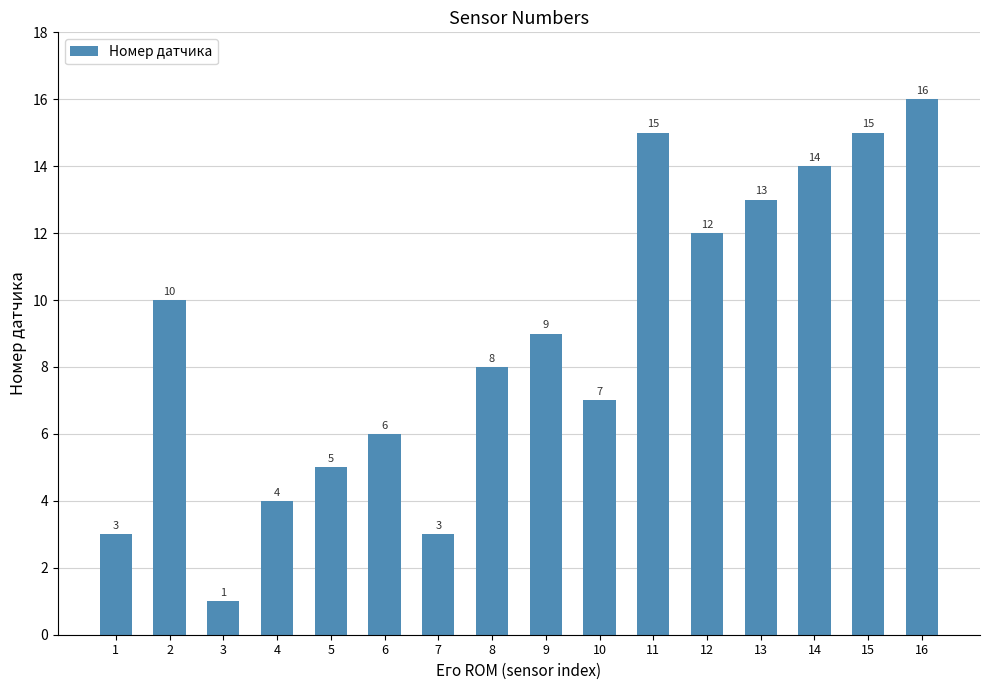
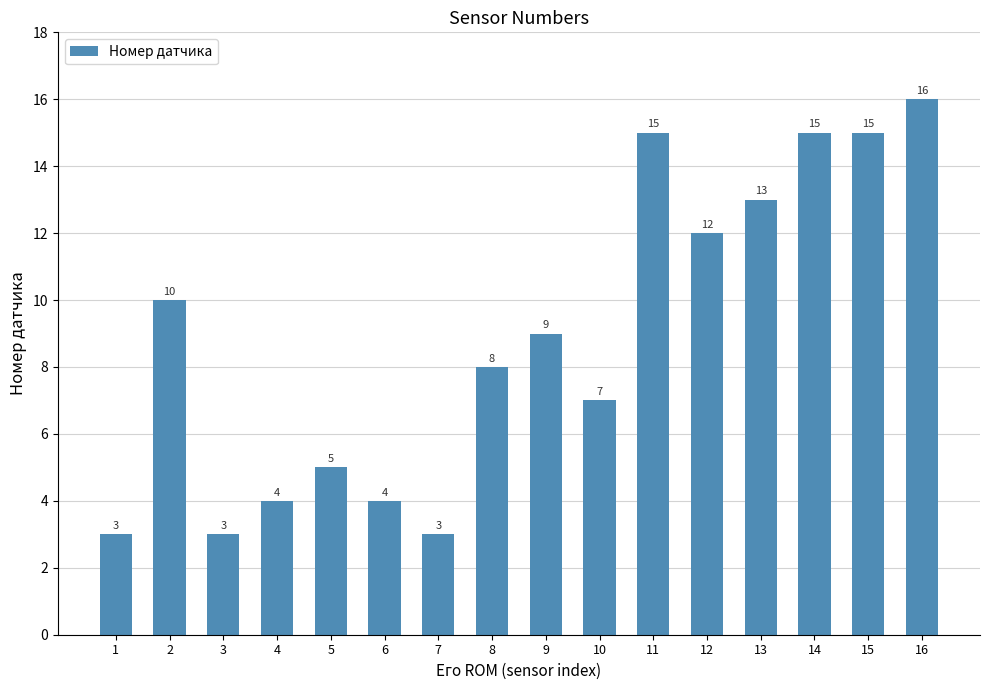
  {
    "1": 3,
    "2": 10,
-   "3": 1,
+   "3": 3,
    "4": 4,
    "5": 5,
-   "6": 6,
+   "6": 4,
    "7": 3,
    "8": 8,
    "9": 9,
    "10": 7,
    "11": 15,
    "12": 12,
    "13": 13,
-   "14": 14,
+   "14": 15,
    "15": 15,
    "16": 16
  }
